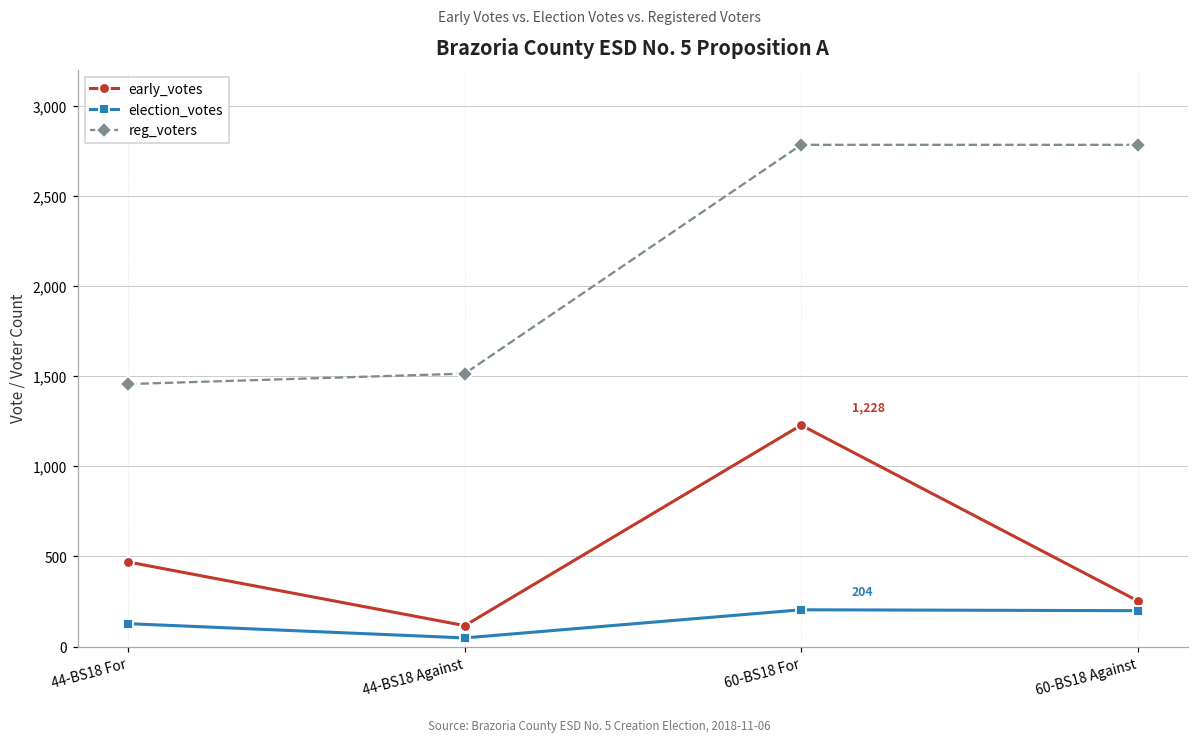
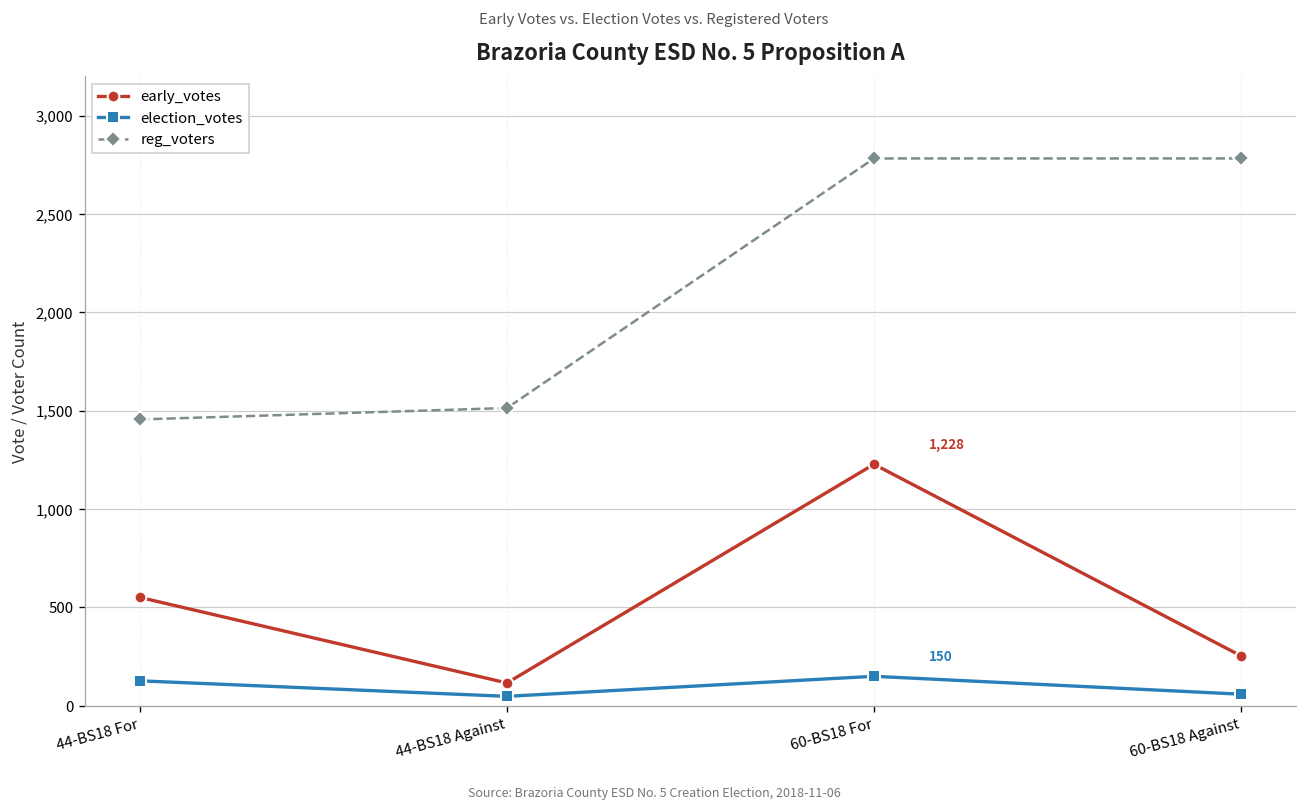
  {
    "early_votes": {
-     "44-BS18 For": "470",
+     "44-BS18 For": "550",
      "44-BS18 Against": "120",
      "60-BS18 For": "1,230",
      "60-BS18 Against": "250"
    },
    "election_votes": {
-     "60-BS18 For": "204",
-     "60-BS18 Against": "200"
+     "60-BS18 For": "150",
+     "60-BS18 Against": "60"
    },
    "reg_voters": {
      "44-BS18 For": "1,460",
      "44-BS18 Against": "1,510",
      "60-BS18 For": "2,780",
      "60-BS18 Against": "2,780"
    }
  }
